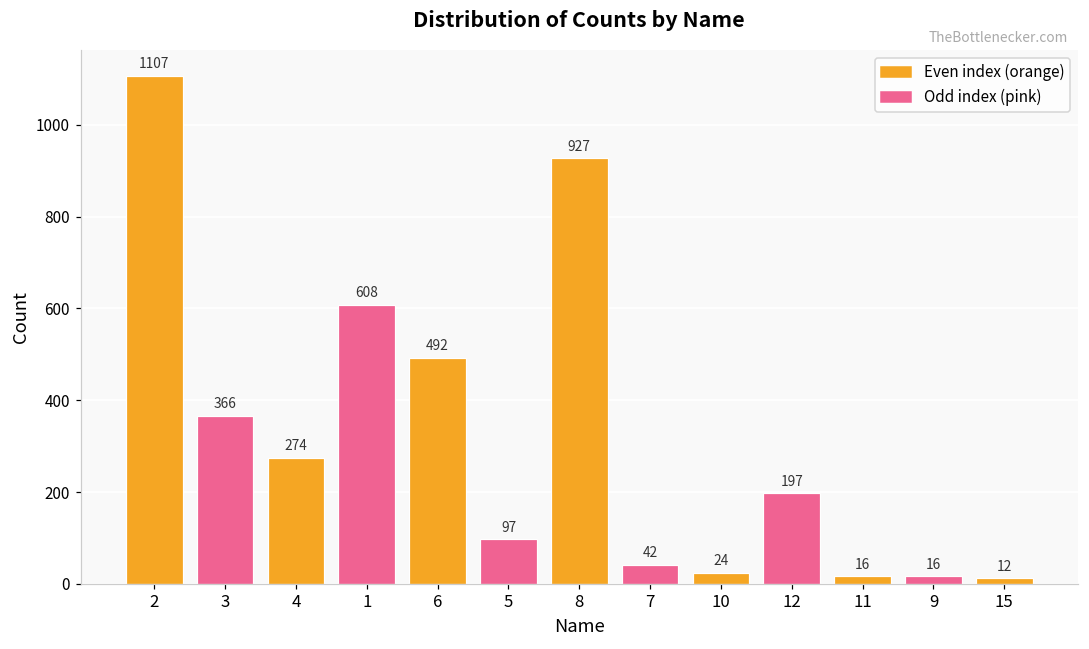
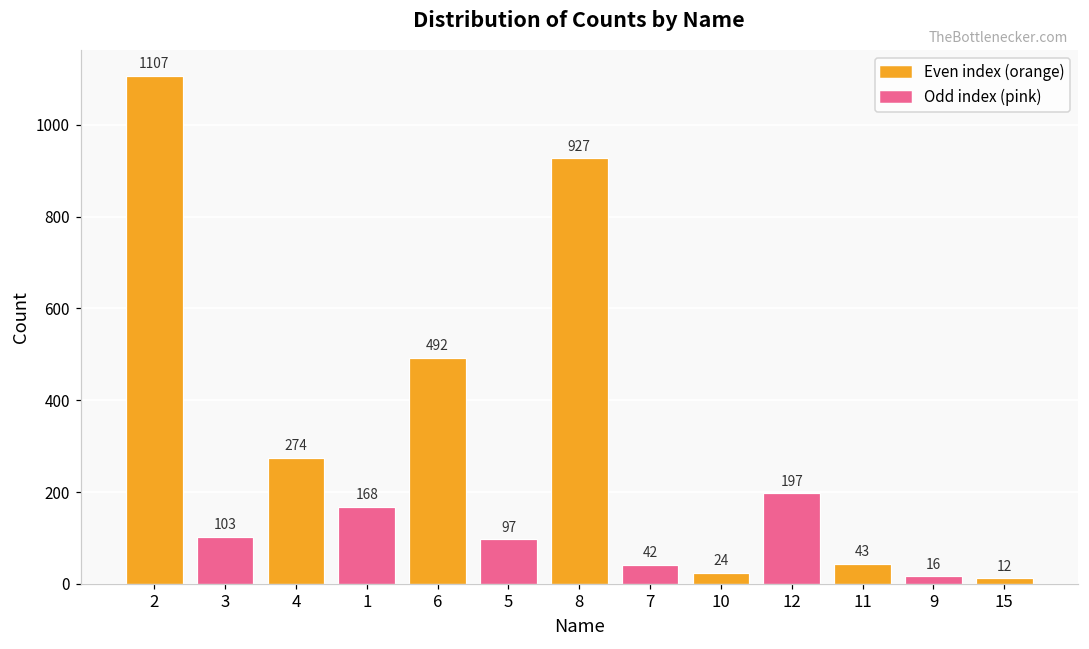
  {
    "2": 1107,
-   "3": 366,
+   "3": 103,
    "4": 274,
-   "1": 608,
+   "1": 168,
    "6": 492,
    "5": 97,
    "8": 927,
    "7": 42,
    "10": 24,
    "12": 197,
-   "11": 16,
+   "11": 43,
    "9": 16,
    "15": 12
  }
